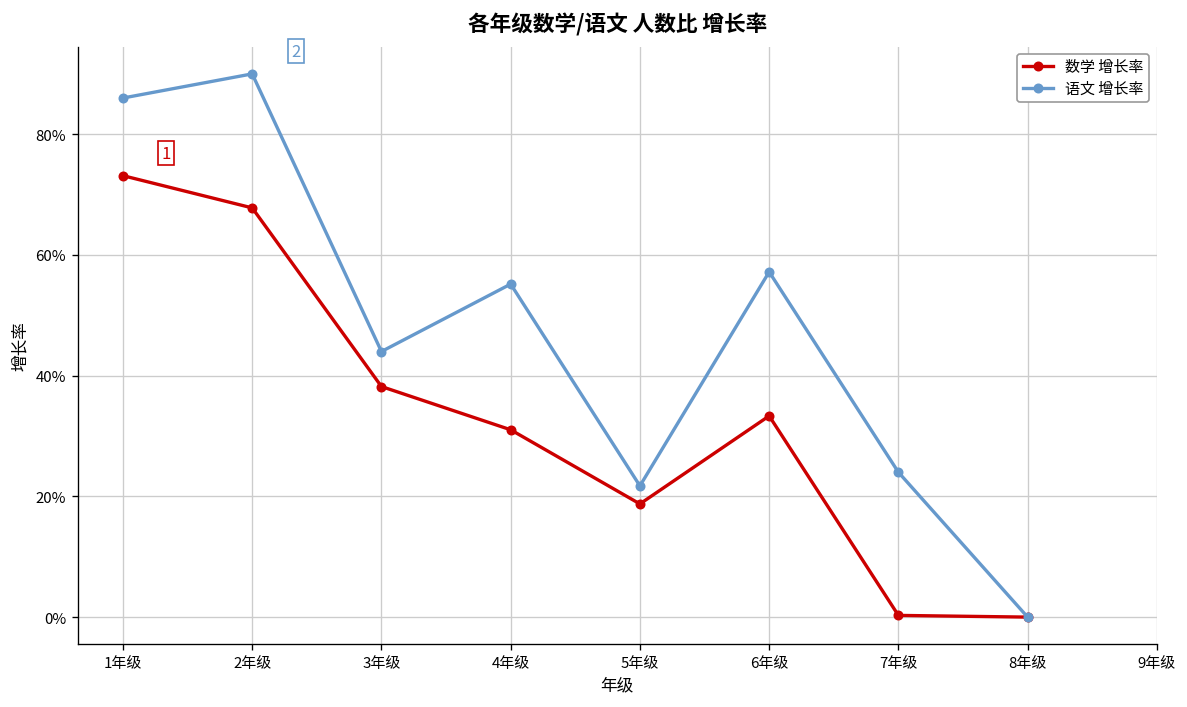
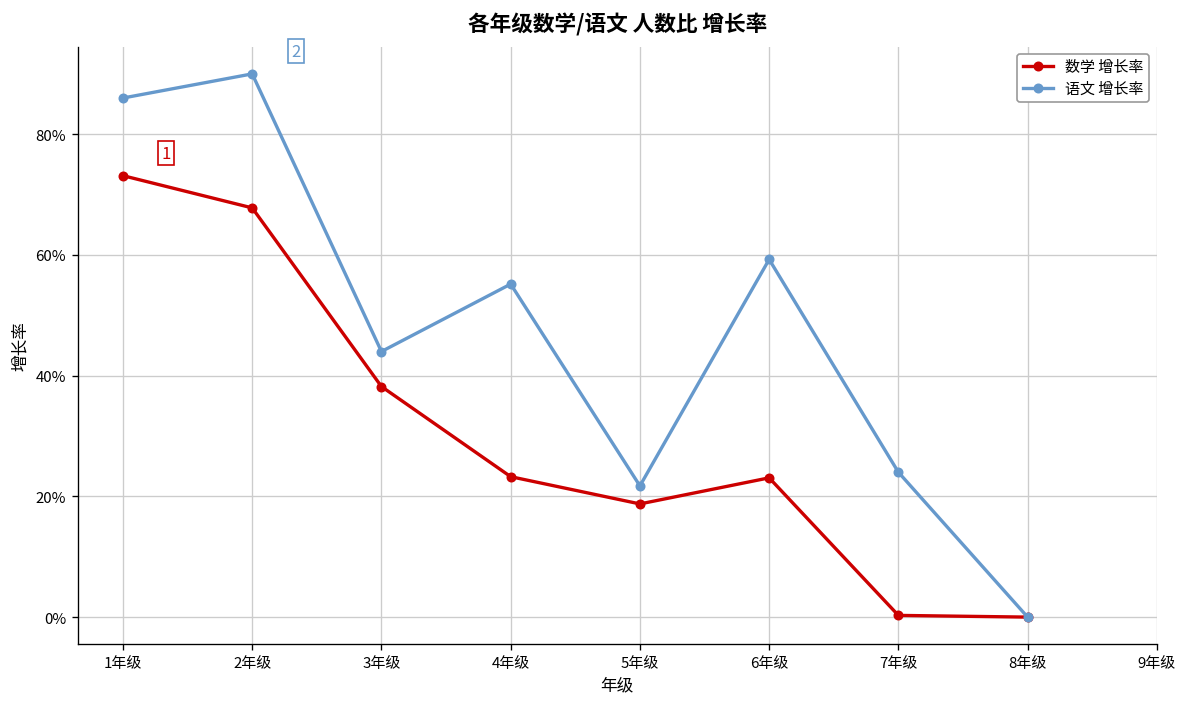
  {
    "数学 增长率": {
      "1年级": "73%",
      "2年级": "68%",
      "3年级": "38%",
-     "4年级": "31%",
+     "4年级": "23%",
      "5年级": "19%",
-     "6年级": "33%",
+     "6年级": "23%",
      "7年级": "0%"
    },
    "语文 增长率": {
      "1年级": "86%",
      "2年级": "90%",
      "3年级": "44%",
      "4年级": "55%",
      "5年级": "22%",
-     "6年级": "57%",
+     "6年级": "59%",
      "7年级": "24%"
    }
  }
